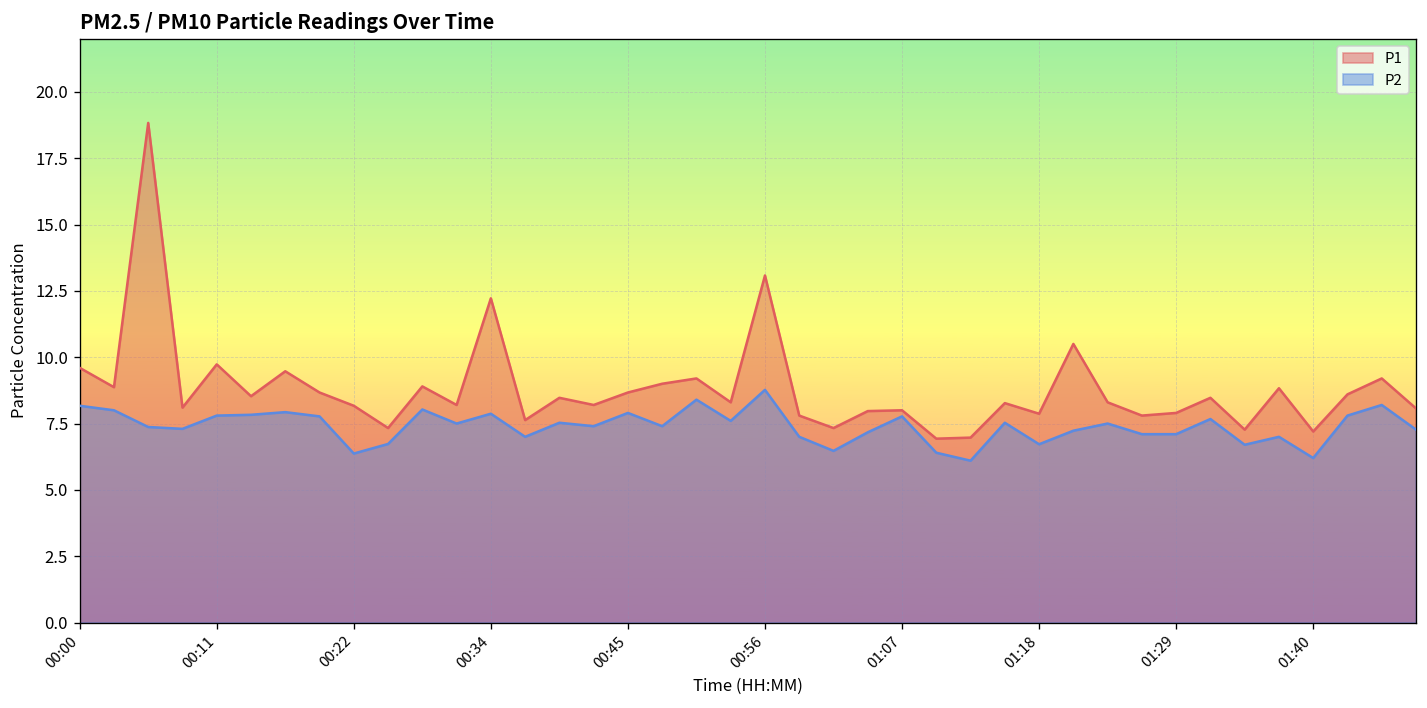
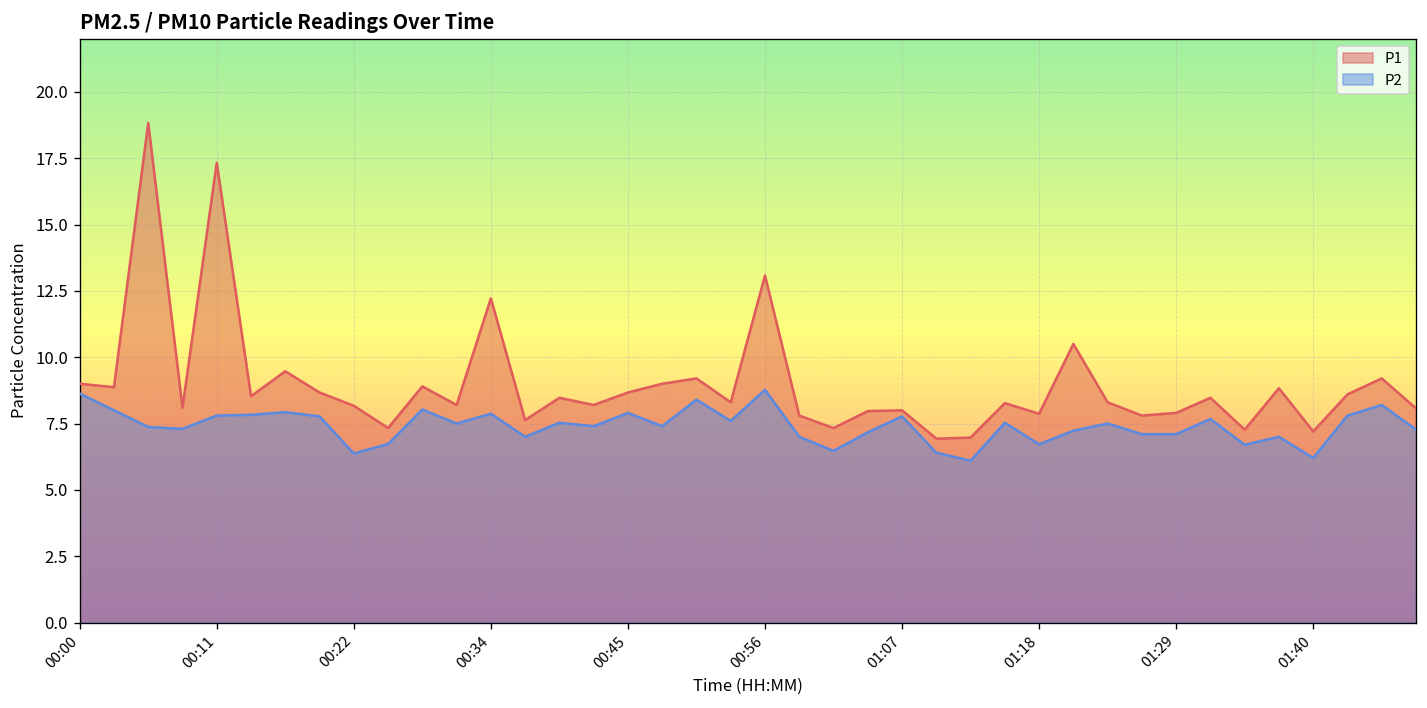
  {
    "P1": {
-     "00:00": 9.6,
-     "00:11": 9.7,
+     "00:00": 9.0,
+     "00:11": 17.3,
      "00:22": 8.2,
      "00:34": 12.2,
      "00:45": 8.7,
      "00:56": 13.1,
      "01:07": 8.0,
      "01:18": 7.9,
      "01:29": 7.9,
      "01:40": 7.2
    },
    "P2": {
-     "00:00": 8.2,
+     "00:00": 8.6,
      "00:11": 7.8,
      "00:22": 6.4,
      "00:34": 7.9,
      "00:45": 7.9,
      "00:56": 8.8,
      "01:07": 7.8,
      "01:18": 6.7,
      "01:29": 7.1,
      "01:40": 6.2
    }
  }
